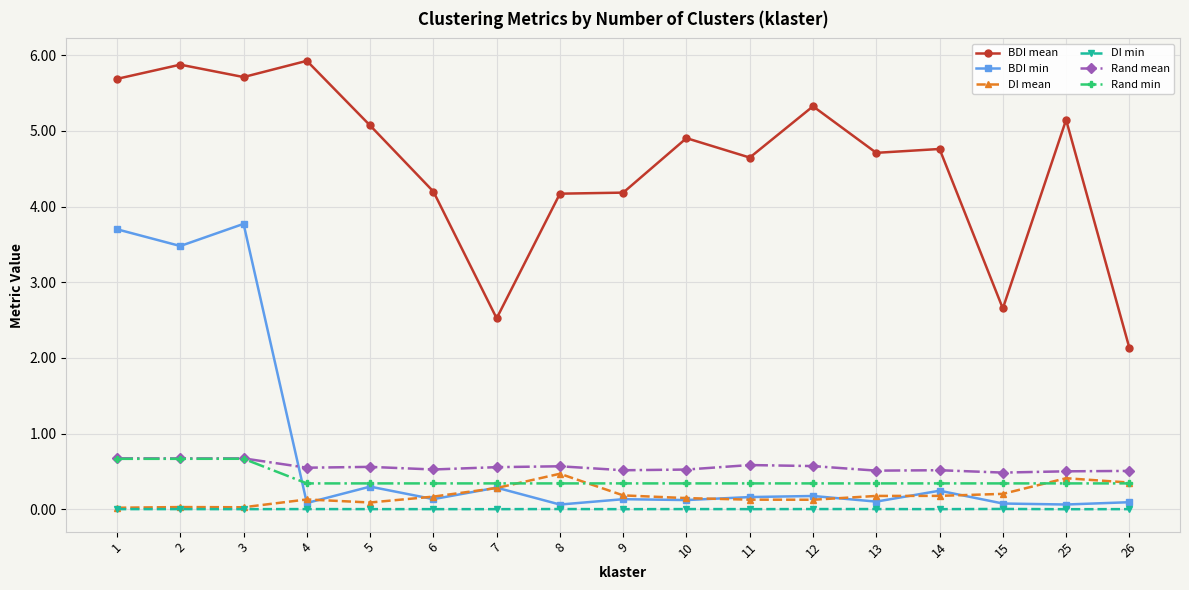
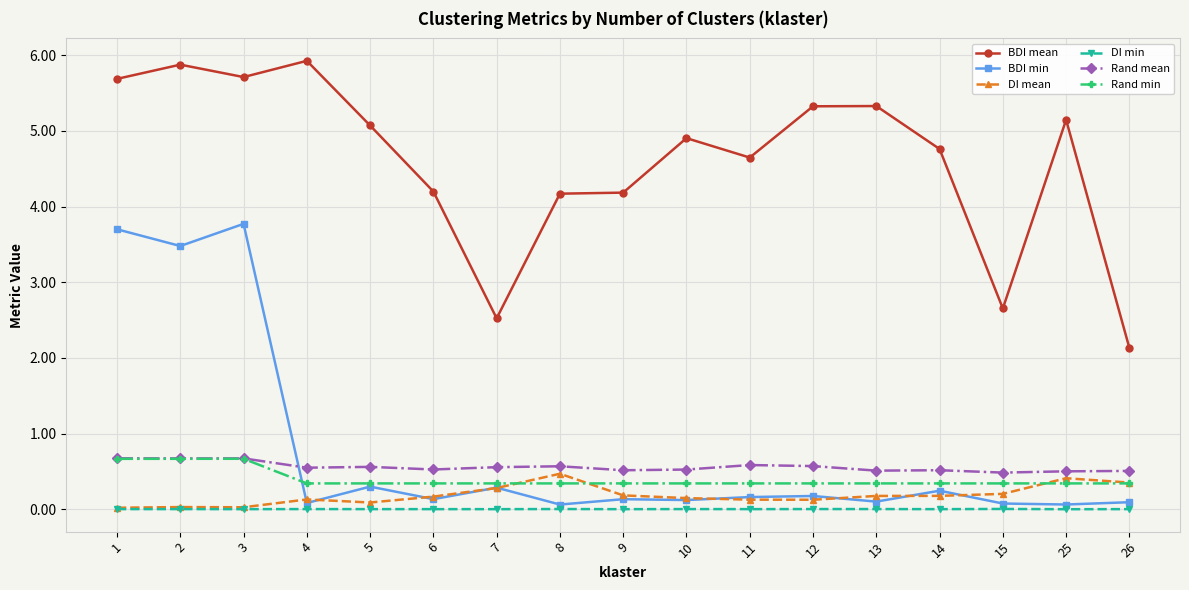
  {
    "BDI mean": {
      "1": 5.7,
      "2": 5.9,
      "3": 5.7,
      "4": 5.9,
      "5": 5.1,
      "6": 4.2,
      "7": 2.5,
      "8": 4.2,
      "9": 4.2,
      "10": 4.9,
      "11": 4.6,
      "12": 5.3,
-     "13": 4.7,
+     "13": 5.3,
      "14": 4.8,
      "15": 2.7,
      "25": 5.1,
      "26": 2.1
    },
    "BDI min": {
      "1": 3.7,
      "2": 3.5,
      "3": 3.8,
      "4": 0.1,
      "5": 0.3,
      "8": 0.1,
      "9": 0.1,
      "11": 0.2,
      "12": 0.2,
      "13": 0.1,
      "14": 0.2,
      "15": 0.1,
      "25": 0.1,
      "26": 0.1
    },
    "DI mean": {
      "4": 0.1,
      "5": 0.1,
      "8": 0.5,
      "9": 0.2,
      "11": 0.1,
      "12": 0.1,
      "13": 0.2,
      "14": 0.2,
      "15": 0.2,
      "25": 0.4
    },
    "Rand mean": {
      "4": 0.5,
      "5": 0.6,
      "6": 0.5,
      "7": 0.6,
      "8": 0.6,
      "9": 0.5,
      "10": 0.5,
      "11": 0.6,
      "12": 0.6,
      "13": 0.5,
      "14": 0.5,
      "15": 0.5,
      "25": 0.5,
      "26": 0.5
    }
  }
